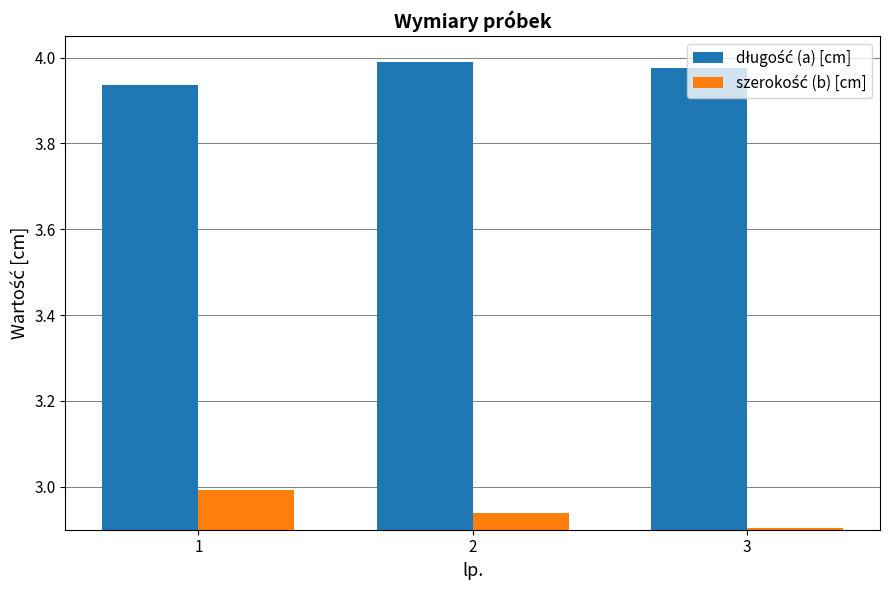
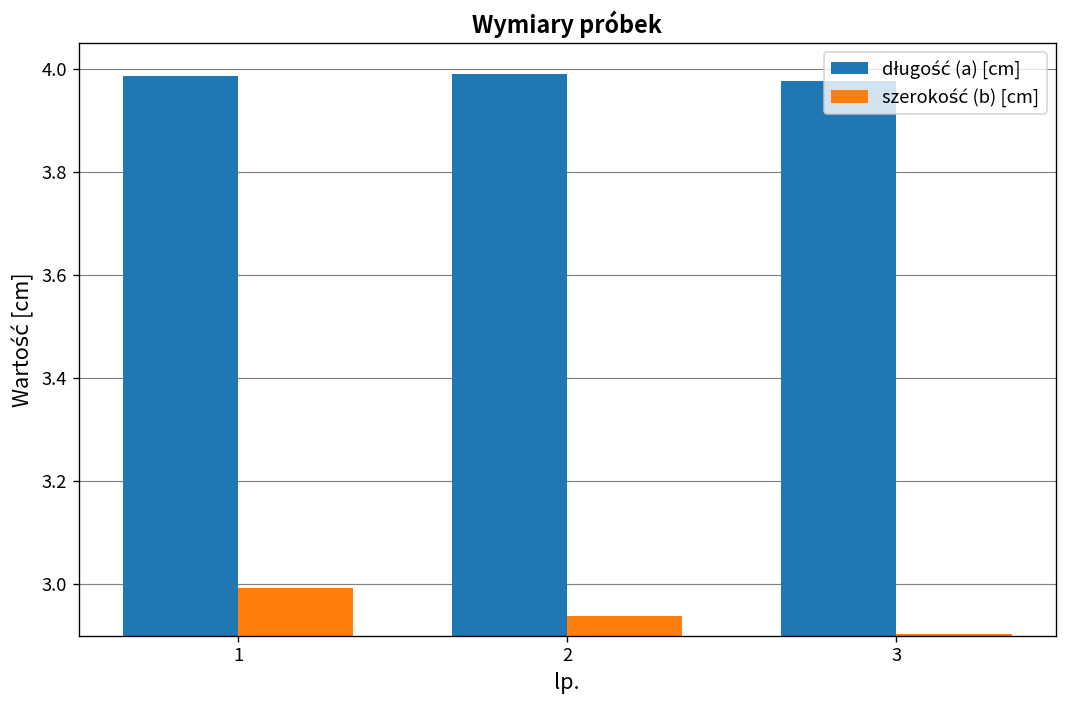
  {
    "długość (a) [cm]": {
-     "1": 3.94,
+     "1": 3.99,
      "2": 3.99
    },
    "szerokość (b) [cm]": {
      "1": 2.99,
      "2": 2.94,
      "3": 2.90
    }
  }
